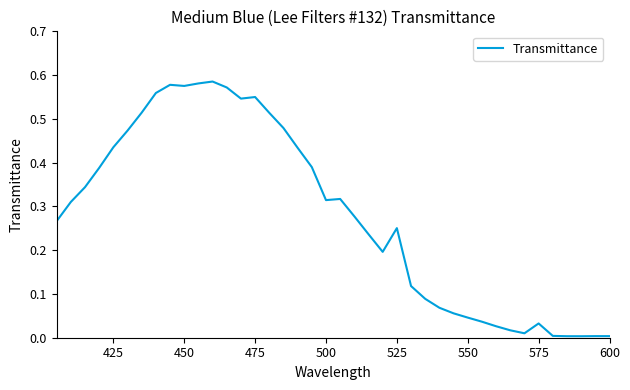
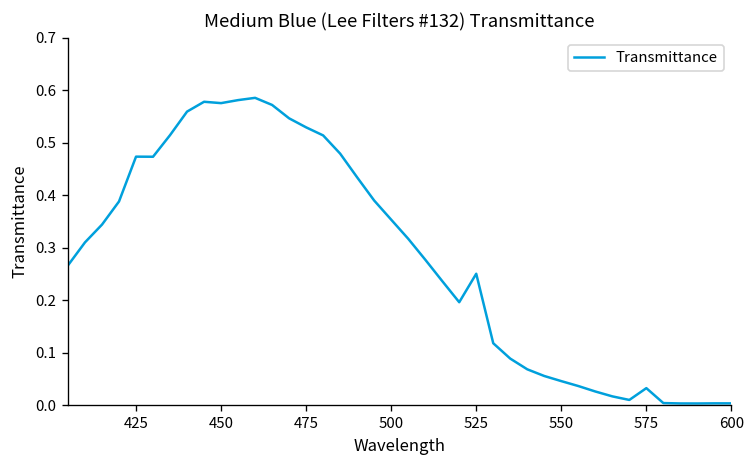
  {
-   "425": 0.44,
+   "425": 0.47,
    "450": 0.58,
-   "475": 0.55,
-   "500": 0.31,
+   "475": 0.53,
+   "500": 0.35,
    "525": 0.25,
    "550": 0.05,
    "575": 0.03,
    "600": 0.00
  }
